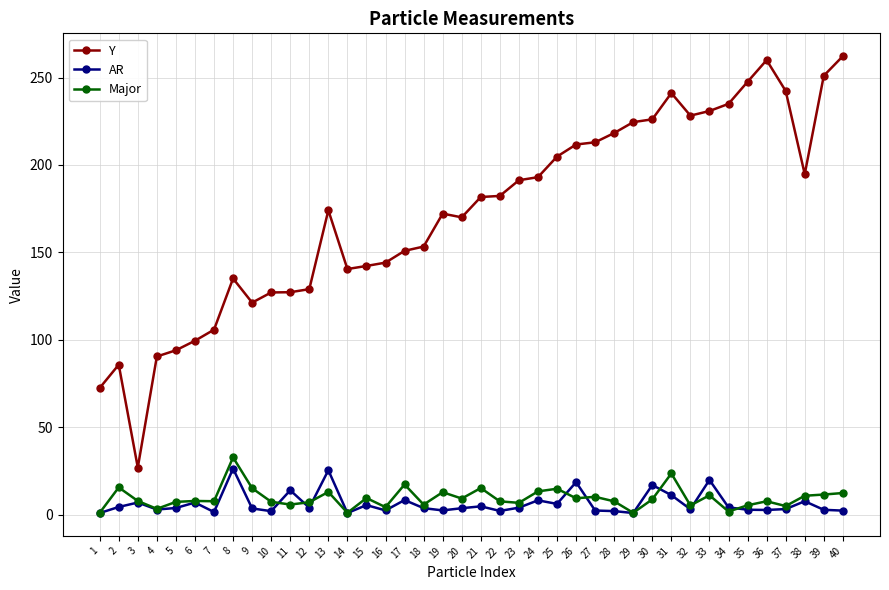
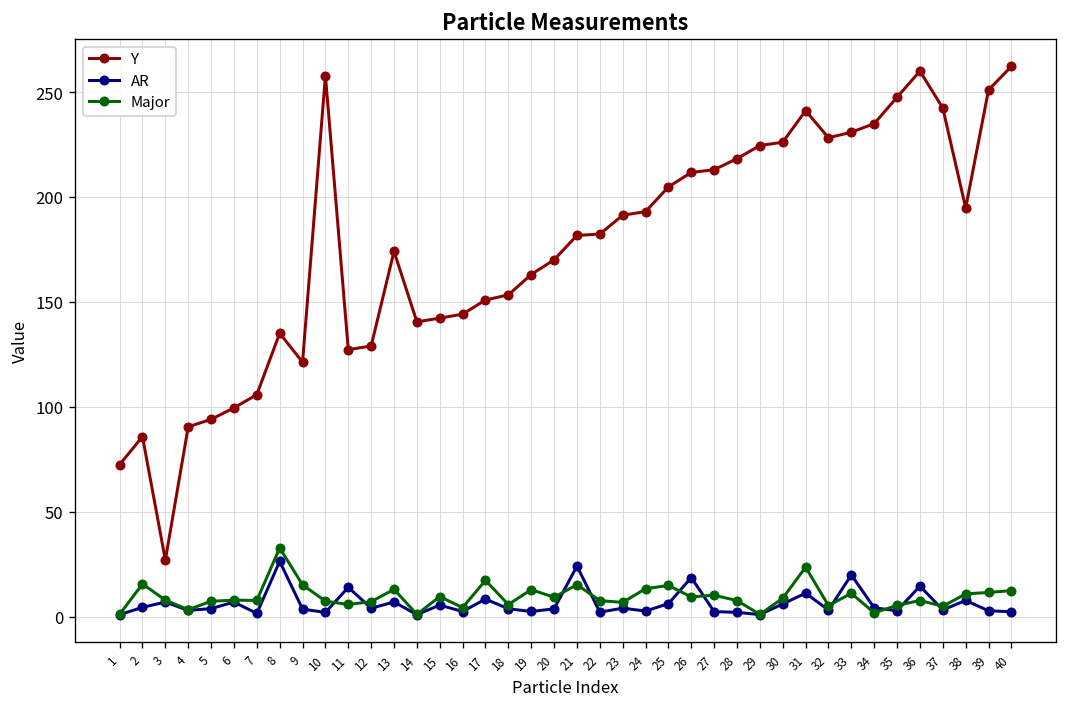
  {
    "Y": {
      "1": 73,
      "2": 86,
      "3": 27,
      "4": 91,
      "5": 94,
      "6": 100,
      "7": 106,
      "8": 135,
      "9": 121,
-     "10": 127,
+     "10": 258,
      "11": 127,
      "12": 129,
      "13": 174,
      "14": 141,
      "15": 142,
      "16": 144,
      "17": 151,
      "18": 153,
-     "19": 172,
+     "19": 163,
      "20": 170,
      "21": 182,
      "22": 182,
      "23": 191,
      "24": 193,
      "25": 205,
      "26": 212,
      "27": 213,
      "28": 218,
      "29": 225,
      "30": 226,
      "31": 241,
      "32": 228,
      "33": 231,
      "34": 235,
      "35": 248,
      "36": 260,
      "37": 242,
      "38": 195,
      "39": 251,
      "40": 262
    },
    "AR": {
      "2": 4,
      "5": 4,
      "7": 2,
      "8": 26,
      "9": 4,
      "10": 2,
      "11": 14,
      "12": 4,
-     "13": 25,
+     "13": 7,
      "15": 6,
      "16": 2,
      "17": 8,
      "18": 4,
      "19": 3,
      "20": 4,
-     "21": 5,
+     "21": 24,
      "22": 2,
      "23": 4,
-     "24": 8,
+     "24": 3,
      "25": 6,
      "26": 19,
      "27": 2,
      "28": 2,
-     "30": 17,
+     "30": 6,
      "31": 11,
      "32": 3,
      "33": 20,
      "34": 4,
      "35": 3,
-     "36": 3,
+     "36": 15,
      "37": 3,
      "38": 8,
      "39": 3,
      "40": 2
    },
    "Major": {
      "2": 16,
      "5": 7,
      "7": 8,
      "8": 33,
      "9": 15,
      "10": 7,
      "11": 6,
      "12": 7,
      "13": 13,
      "15": 10,
      "16": 4,
      "17": 17,
      "18": 6,
      "19": 13,
      "20": 9,
      "21": 15,
      "22": 8,
      "23": 7,
      "24": 13,
      "25": 15,
      "26": 9,
      "27": 10,
      "28": 8,
      "30": 9,
      "31": 24,
      "32": 5,
      "33": 11,
      "34": 2,
      "35": 5,
      "36": 8,
      "37": 5,
      "38": 11,
      "39": 12,
      "40": 12
    }
  }
